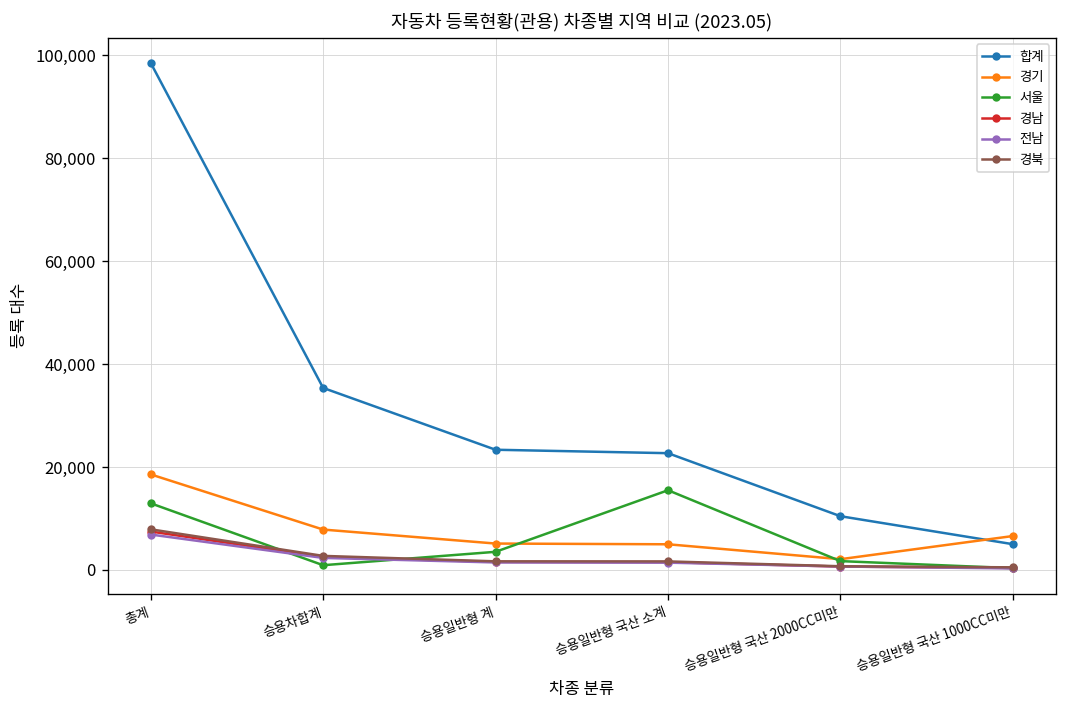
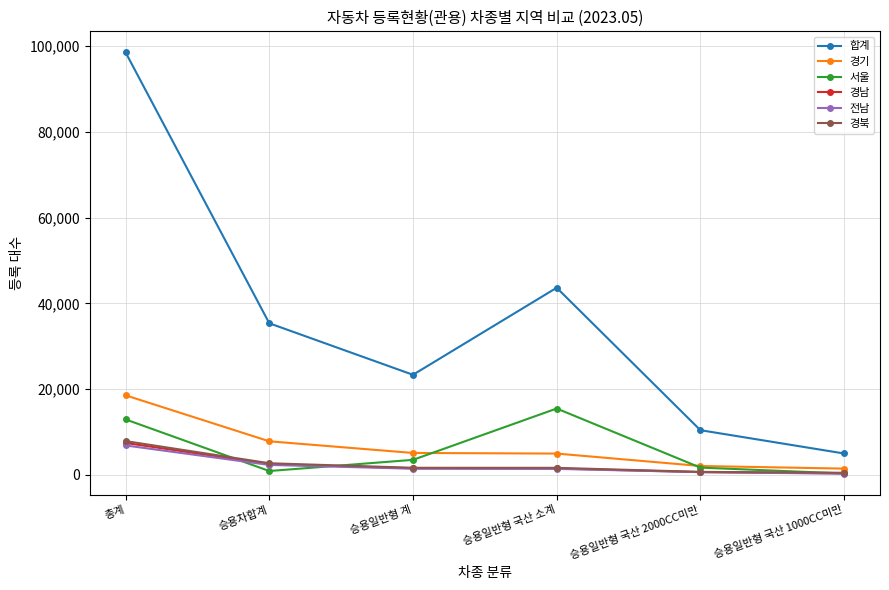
  {
    "합계": {
      "총계": "99,000",
      "승용차합계": "35,000",
      "승용일반형 계": "23,000",
-     "승용일반형 국산 소계": "23,000",
+     "승용일반형 국산 소계": "44,000",
      "승용일반형 국산 2000CC미만": "10,000",
      "승용일반형 국산 1000CC미만": "5,000"
    },
    "경기": {
      "총계": "19,000",
      "승용차합계": "8,000",
      "승용일반형 계": "5,000",
      "승용일반형 국산 소계": "5,000",
-     "승용일반형 국산 1000CC미만": "7,000"
+     "승용일반형 국산 1000CC미만": "1,000"
    },
    "서울": {
      "총계": "13,000",
      "승용차합계": "1,000",
      "승용일반형 계": "4,000",
      "승용일반형 국산 소계": "15,000"
    }
  }
